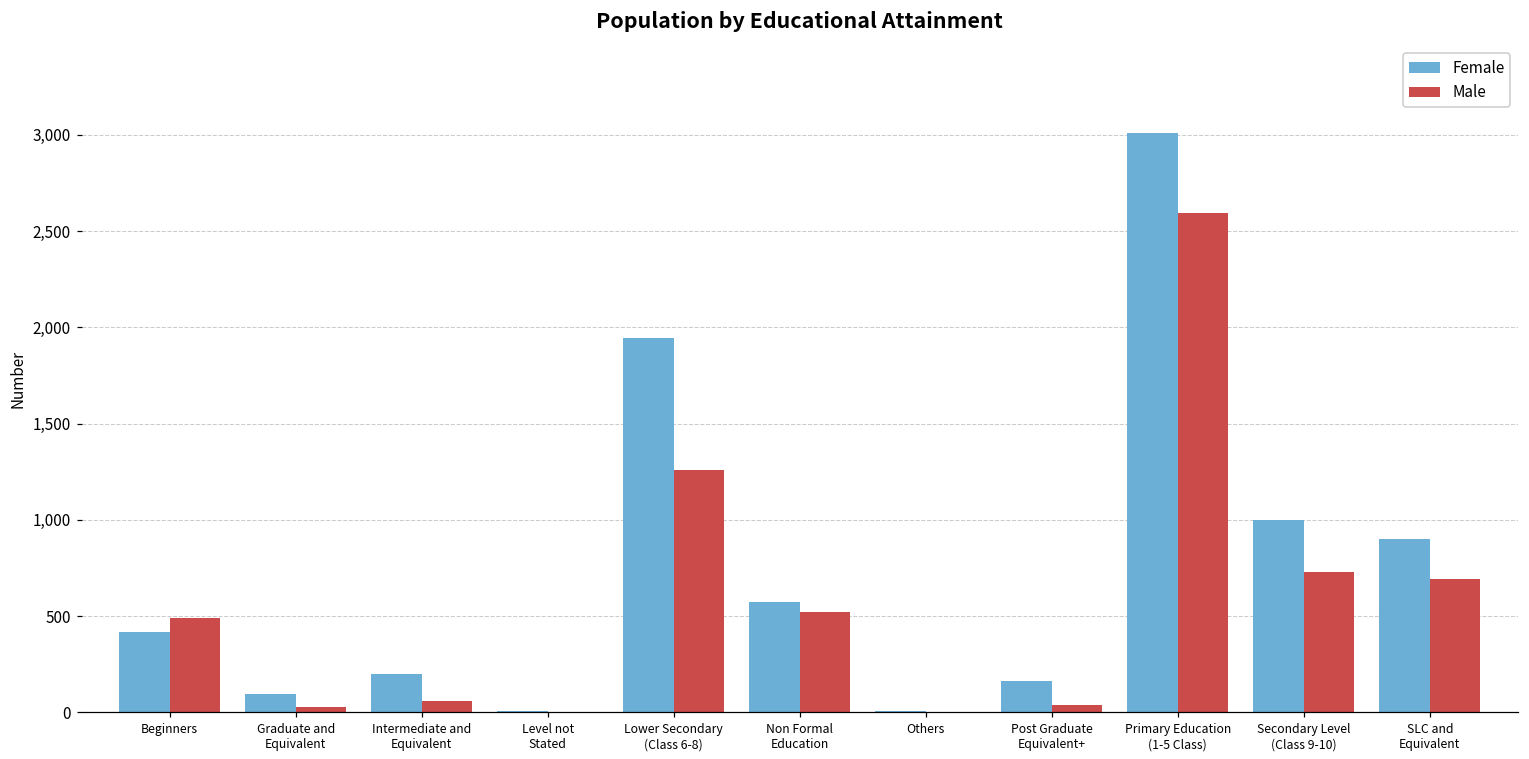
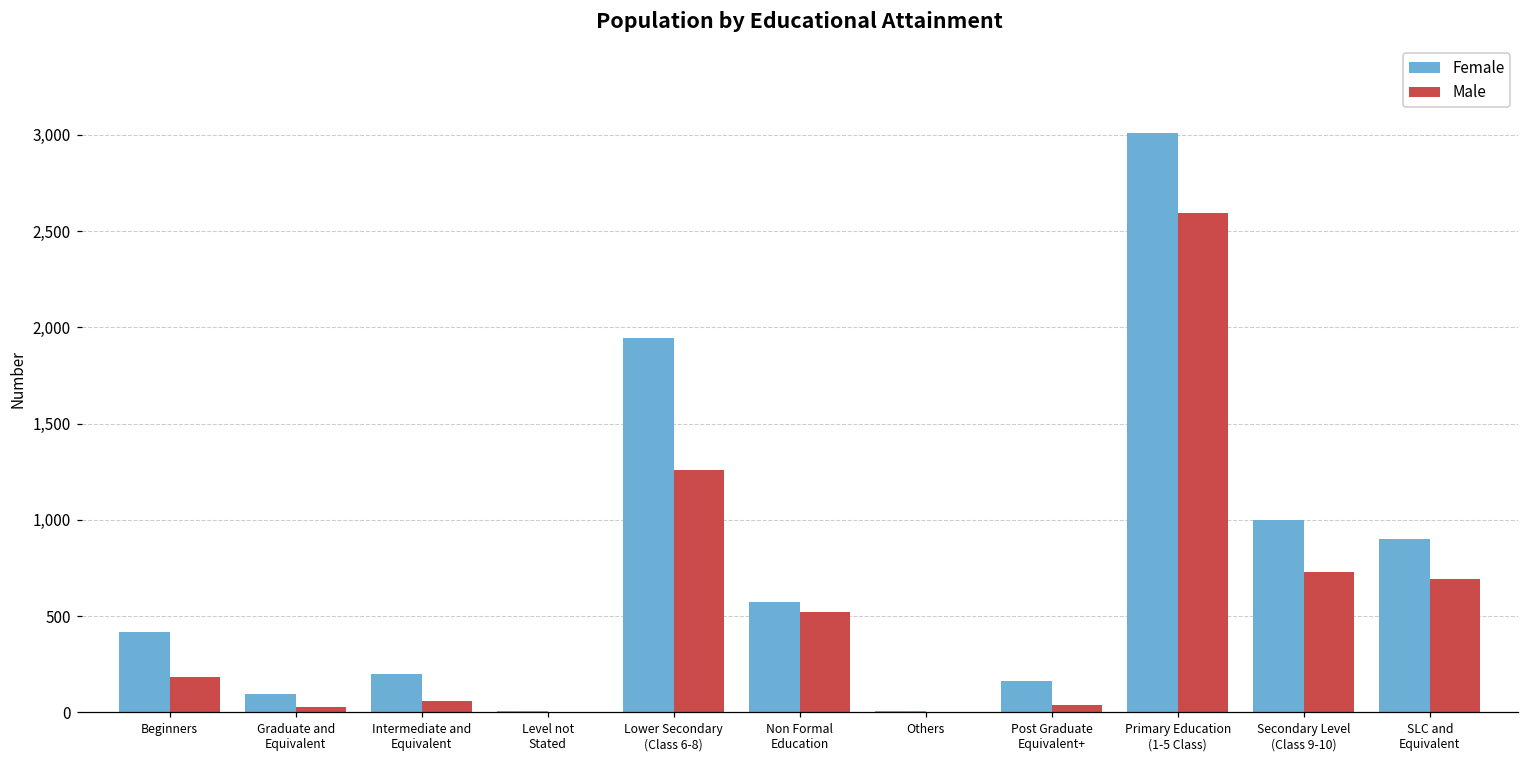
  {
    "Female": {
      "Beginners": "420",
      "Graduate and Equivalent": "90",
      "Intermediate and Equivalent": "200",
      "Lower Secondary (Class 6-8)": "1,940",
      "Non Formal Education": "570",
      "Post Graduate Equivalent+": "160",
      "Primary Education (1-5 Class)": "3,010",
      "Secondary Level (Class 9-10)": "1,000",
      "SLC and Equivalent": "900"
    },
    "Male": {
-     "Beginners": "490",
+     "Beginners": "180",
      "Graduate and Equivalent": "30",
      "Intermediate and Equivalent": "60",
      "Lower Secondary (Class 6-8)": "1,260",
      "Non Formal Education": "520",
      "Post Graduate Equivalent+": "40",
      "Primary Education (1-5 Class)": "2,590",
      "Secondary Level (Class 9-10)": "730",
      "SLC and Equivalent": "690"
    }
  }
